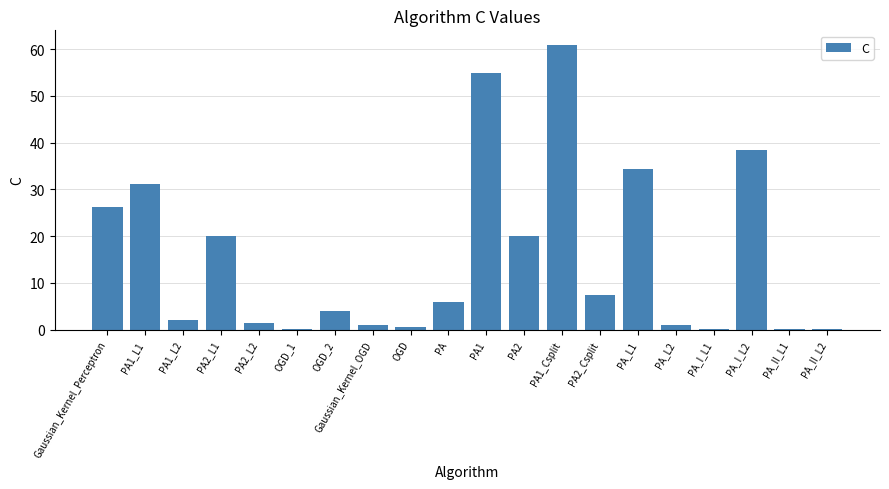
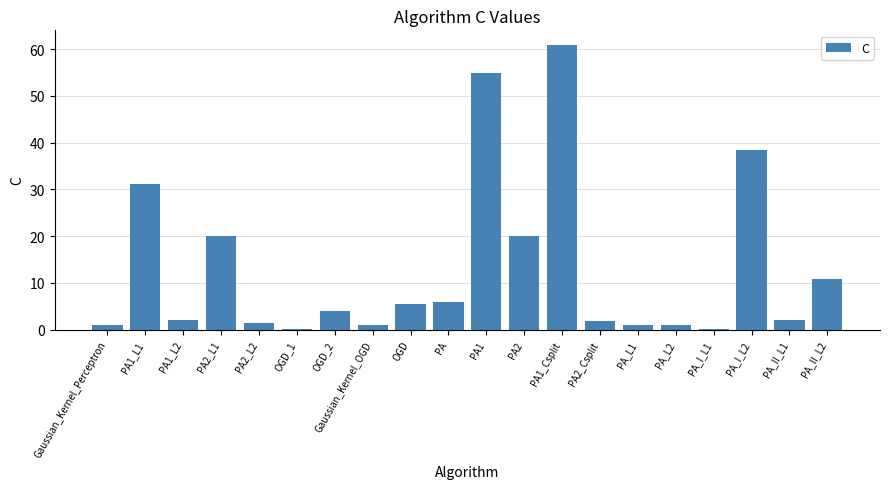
  {
-   "Gaussian_Kernel_Perceptron": 26,
+   "Gaussian_Kernel_Perceptron": 1,
    "PA1_L1": 31,
    "PA1_L2": 2,
    "PA2_L1": 20,
    "PA2_L2": 1,
    "OGD_2": 4,
    "Gaussian_Kernel_OGD": 1,
-   "OGD": 1,
+   "OGD": 5,
    "PA": 6,
    "PA1": 55,
    "PA2": 20,
    "PA1_Csplit": 61,
-   "PA2_Csplit": 7,
-   "PA_L1": 34,
+   "PA2_Csplit": 2,
+   "PA_L1": 1,
    "PA_L2": 1,
    "PA_I_L2": 38,
-   "PA_II_L1": 0,
-   "PA_II_L2": 0
+   "PA_II_L1": 2,
+   "PA_II_L2": 11
  }
